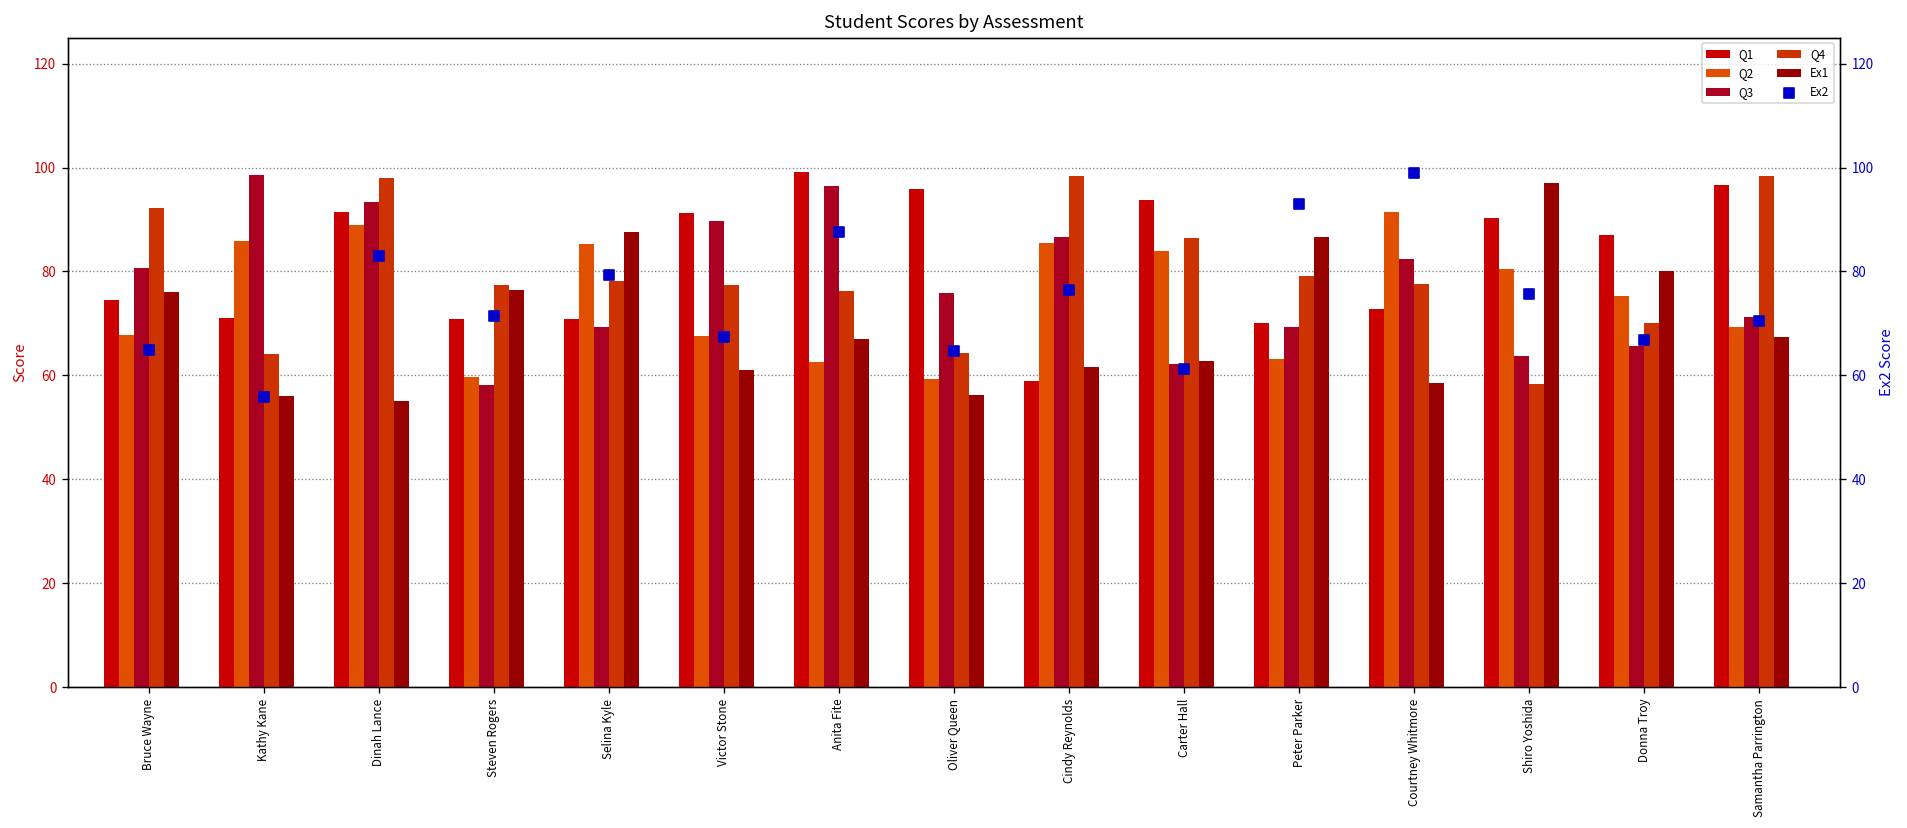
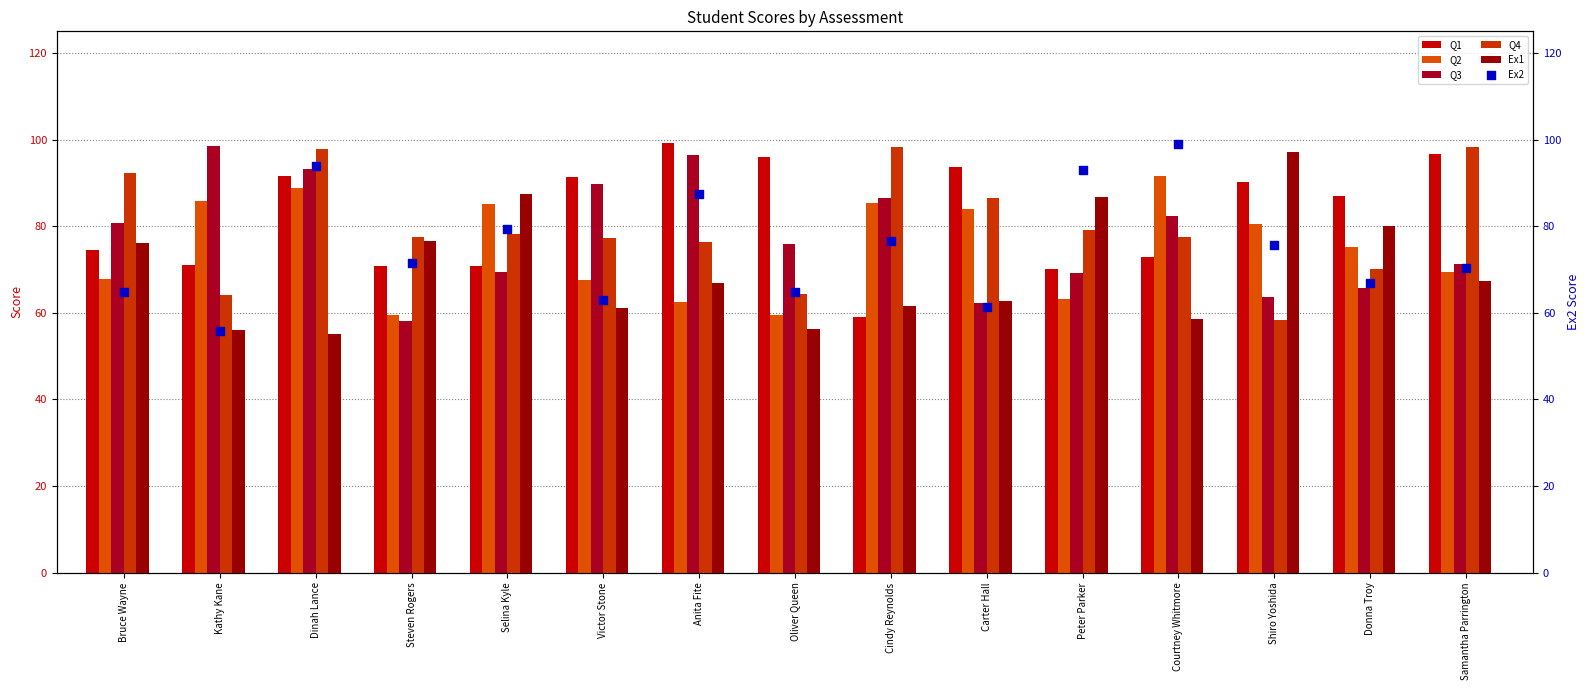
  {
    "Ex2": {
-     "Dinah Lance": 83,
-     "Victor Stone": 67
+     "Dinah Lance": 94,
+     "Victor Stone": 63
    }
  }
